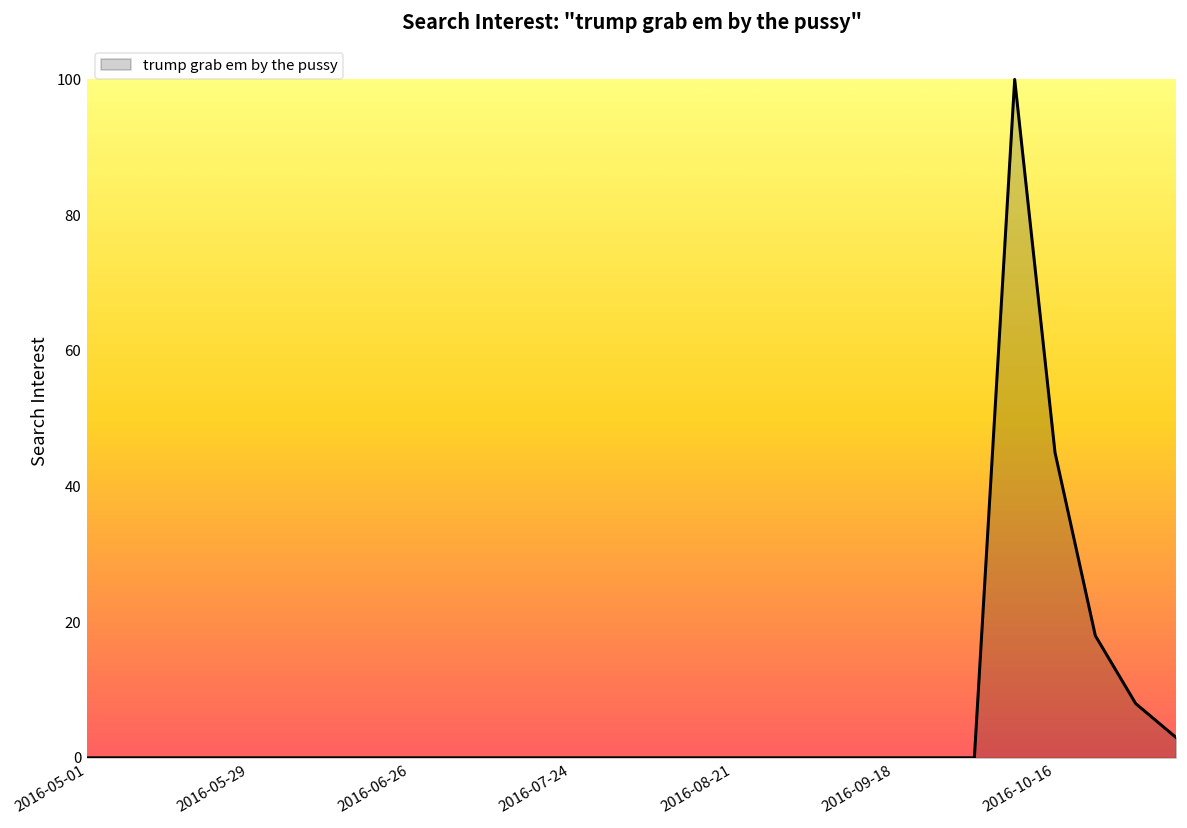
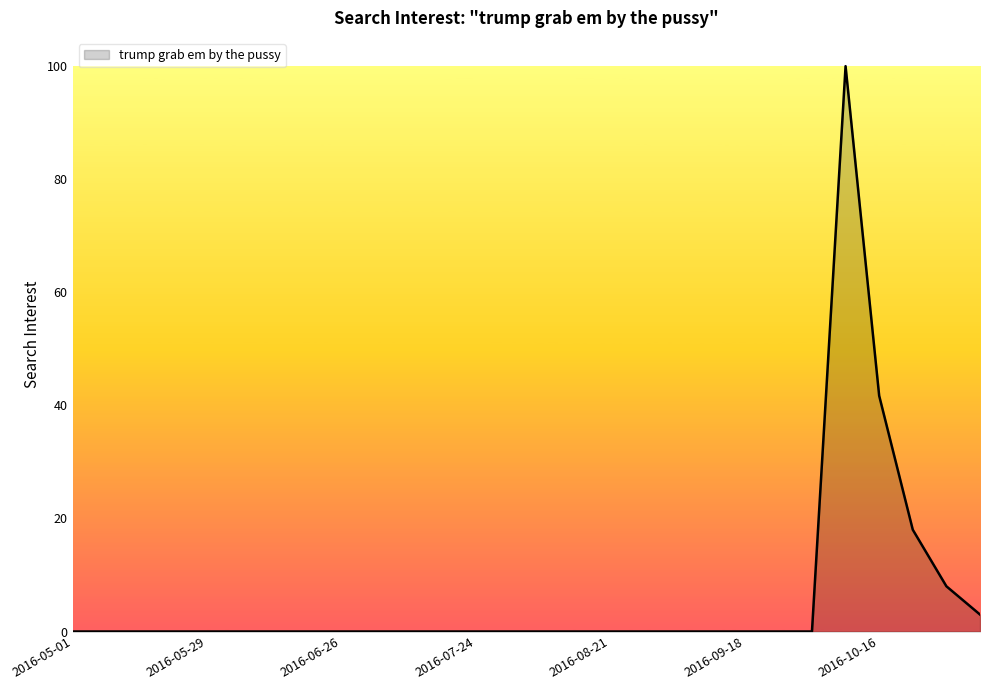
  {
    "2016-05-01": 0,
    "2016-05-29": 0,
    "2016-06-26": 0,
    "2016-07-24": 0,
    "2016-08-21": 0,
    "2016-09-18": 0,
-   "2016-10-16": 45
+   "2016-10-16": 42
  }
